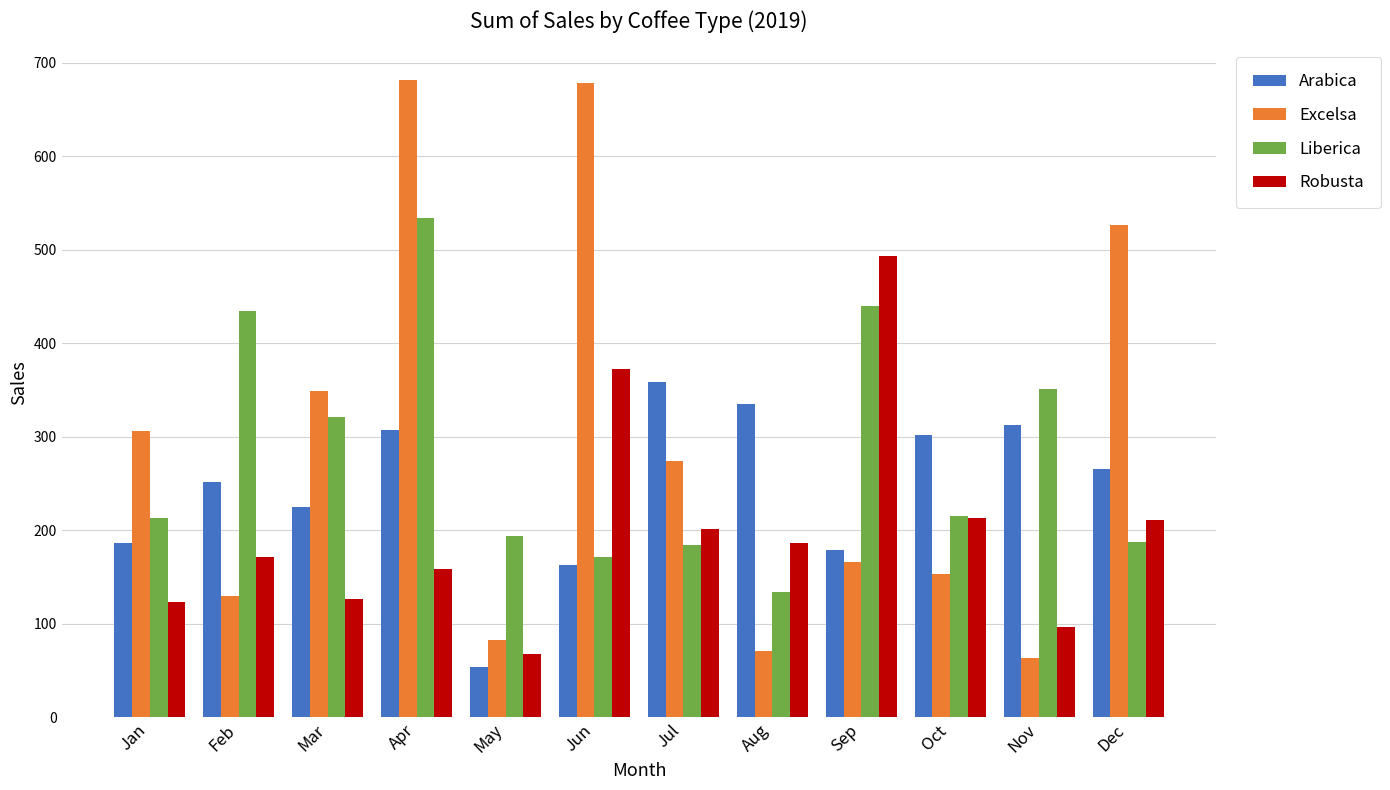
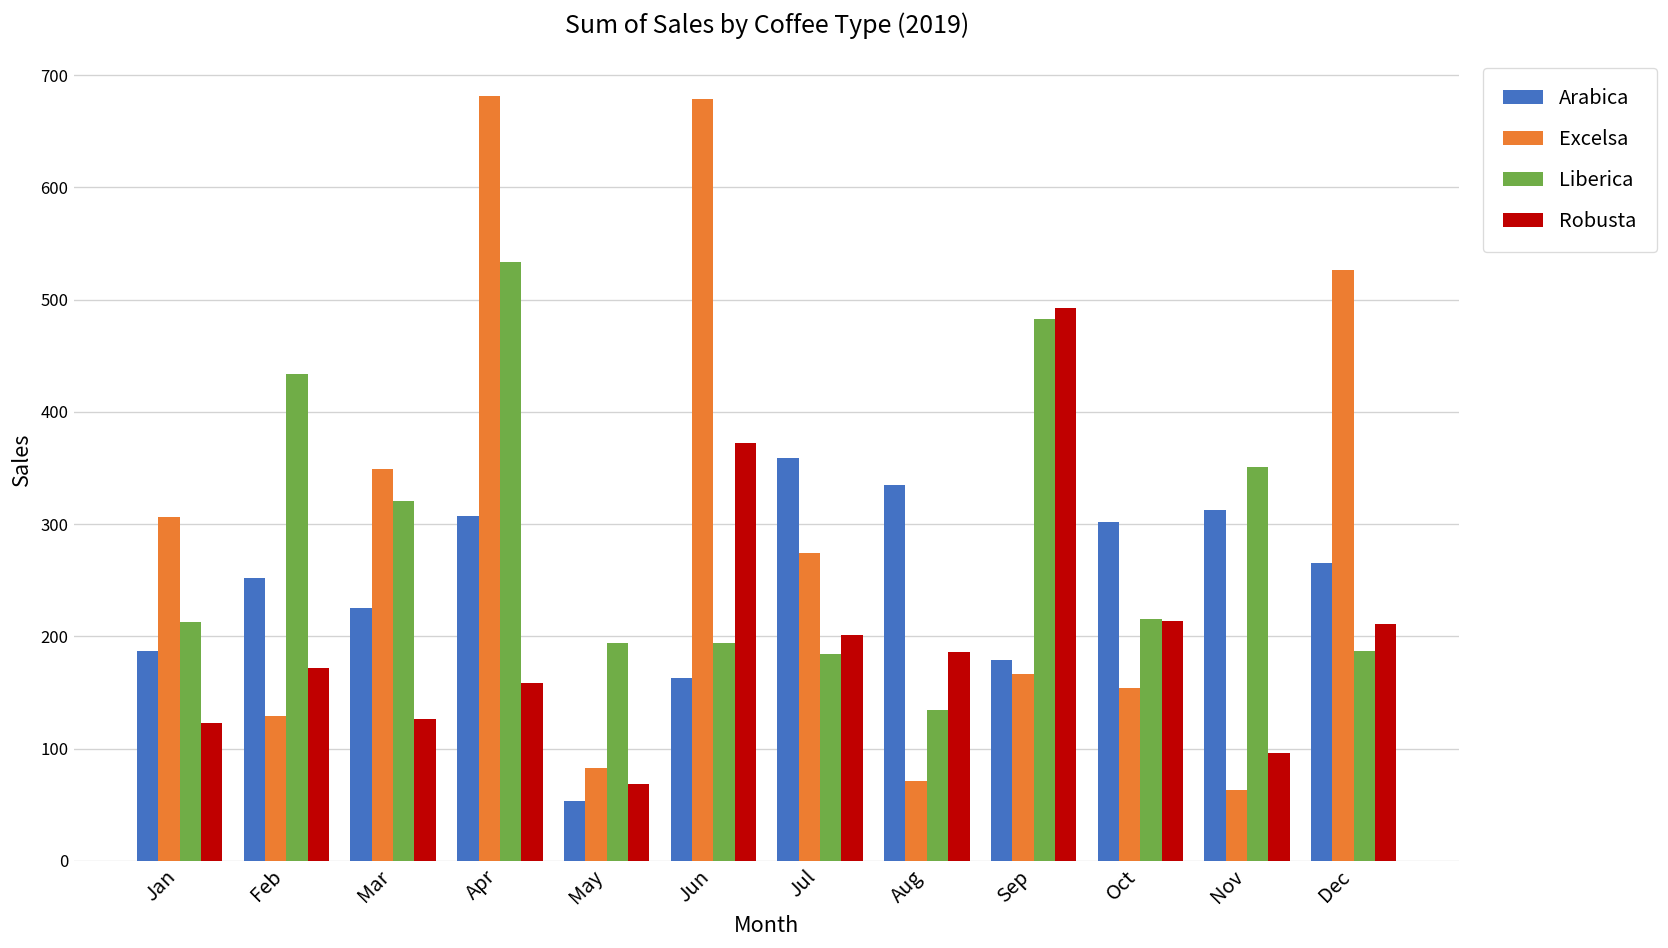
  {
    "Arabica": {
      "Jan": 190,
      "Feb": 250,
      "Mar": 220,
      "Apr": 310,
      "May": 50,
      "Jun": 160,
      "Jul": 360,
      "Aug": 330,
      "Sep": 180,
      "Oct": 300,
      "Nov": 310,
      "Dec": 270
    },
    "Excelsa": {
      "Jan": 310,
      "Feb": 130,
      "Mar": 350,
      "Apr": 680,
      "May": 80,
      "Jun": 680,
      "Jul": 270,
      "Aug": 70,
      "Sep": 170,
      "Oct": 150,
      "Nov": 60,
      "Dec": 530
    },
    "Liberica": {
      "Jan": 210,
      "Feb": 430,
      "Mar": 320,
      "Apr": 530,
      "May": 190,
-     "Jun": 170,
+     "Jun": 190,
      "Jul": 180,
      "Aug": 130,
-     "Sep": 440,
+     "Sep": 480,
      "Oct": 220,
      "Nov": 350,
      "Dec": 190
    },
    "Robusta": {
      "Jan": 120,
      "Feb": 170,
      "Mar": 130,
      "Apr": 160,
      "May": 70,
      "Jun": 370,
      "Jul": 200,
      "Aug": 190,
      "Sep": 490,
      "Oct": 210,
      "Nov": 100,
      "Dec": 210
    }
  }
